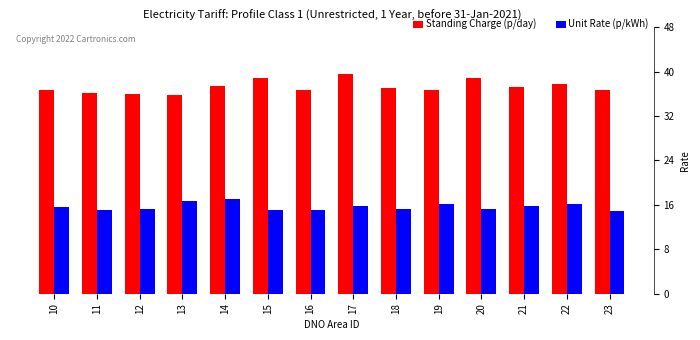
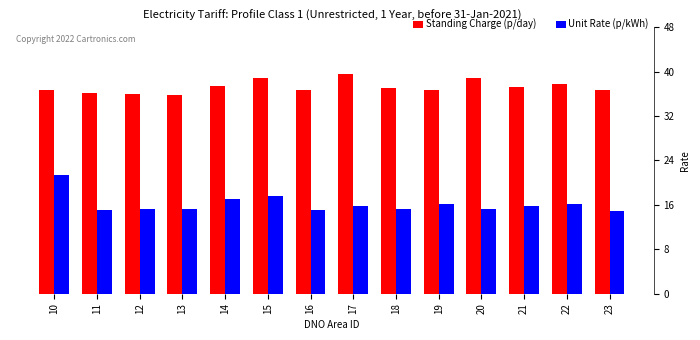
  {
    "Standing Charge (p/day)": {
      "10": 37,
      "11": 36,
      "12": 36,
      "13": 36,
      "14": 37,
      "15": 39,
      "16": 37,
      "17": 39,
      "18": 37,
      "19": 37,
      "20": 39,
      "21": 37,
      "22": 38,
      "23": 37
    },
    "Unit Rate (p/kWh)": {
-     "10": 16,
+     "10": 21,
      "11": 15,
      "12": 15,
-     "13": 17,
+     "13": 15,
      "14": 17,
-     "15": 15,
+     "15": 18,
      "16": 15,
      "17": 16,
      "18": 15,
      "19": 16,
      "20": 15,
      "21": 16,
      "22": 16,
      "23": 15
    }
  }
